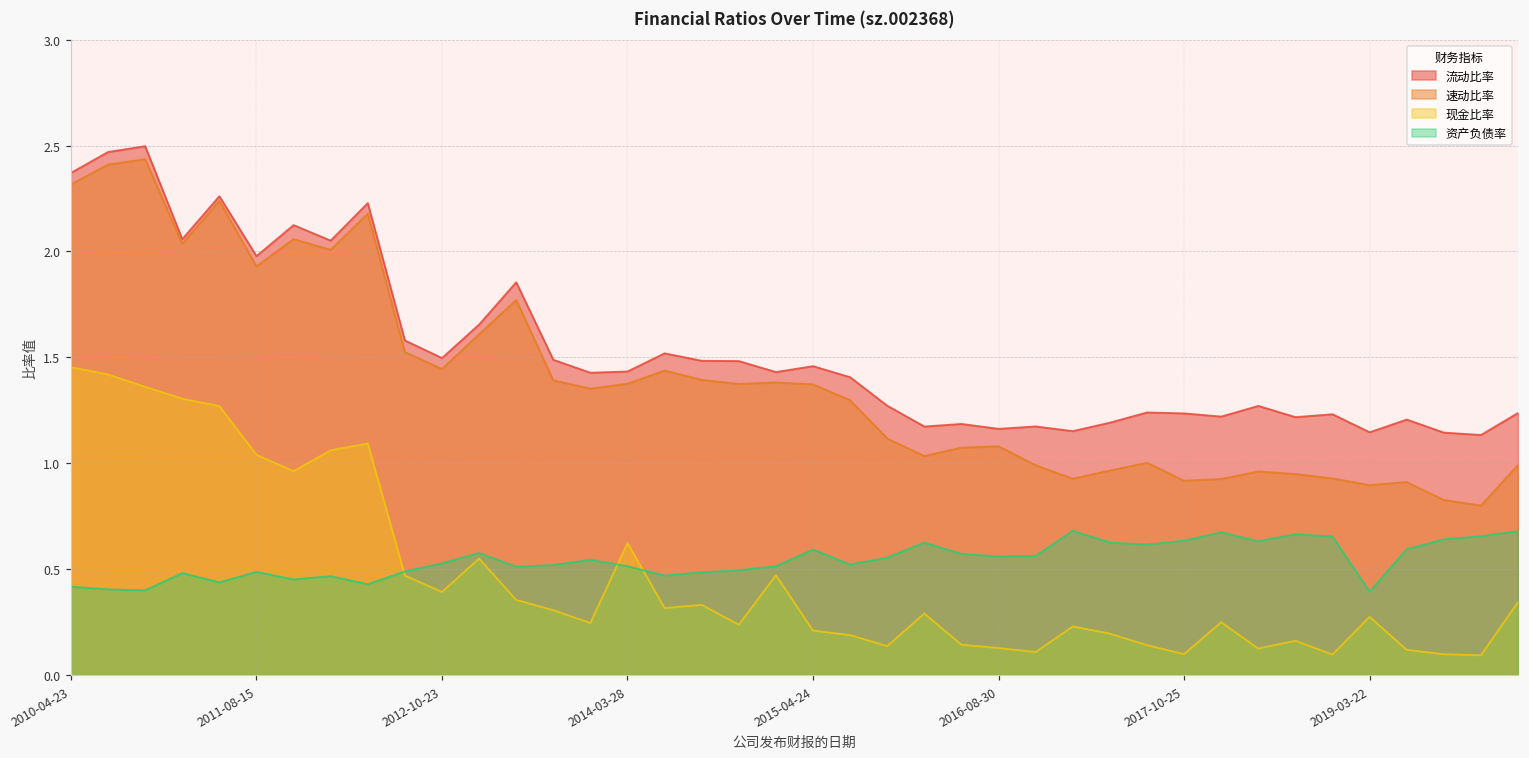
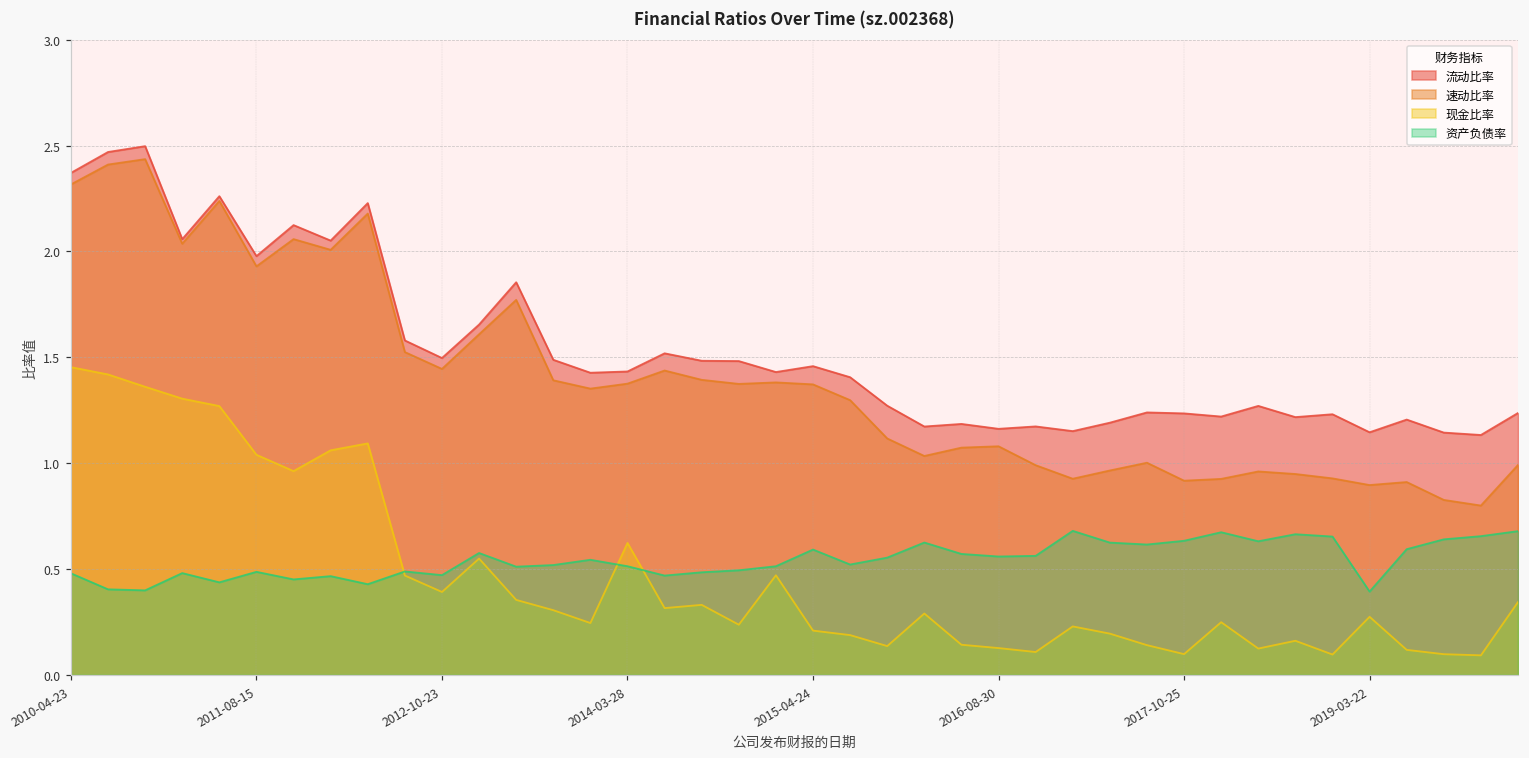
  {
    "资产负债率": {
-     "2010-04-23": 0.42,
+     "2010-04-23": 0.48,
      "2011-08-15": 0.49,
-     "2012-10-23": 0.53,
+     "2012-10-23": 0.47,
      "2014-03-28": 0.51,
      "2015-04-24": 0.59,
      "2016-08-30": 0.56,
      "2017-10-25": 0.63,
      "2019-03-22": 0.39
    }
  }
